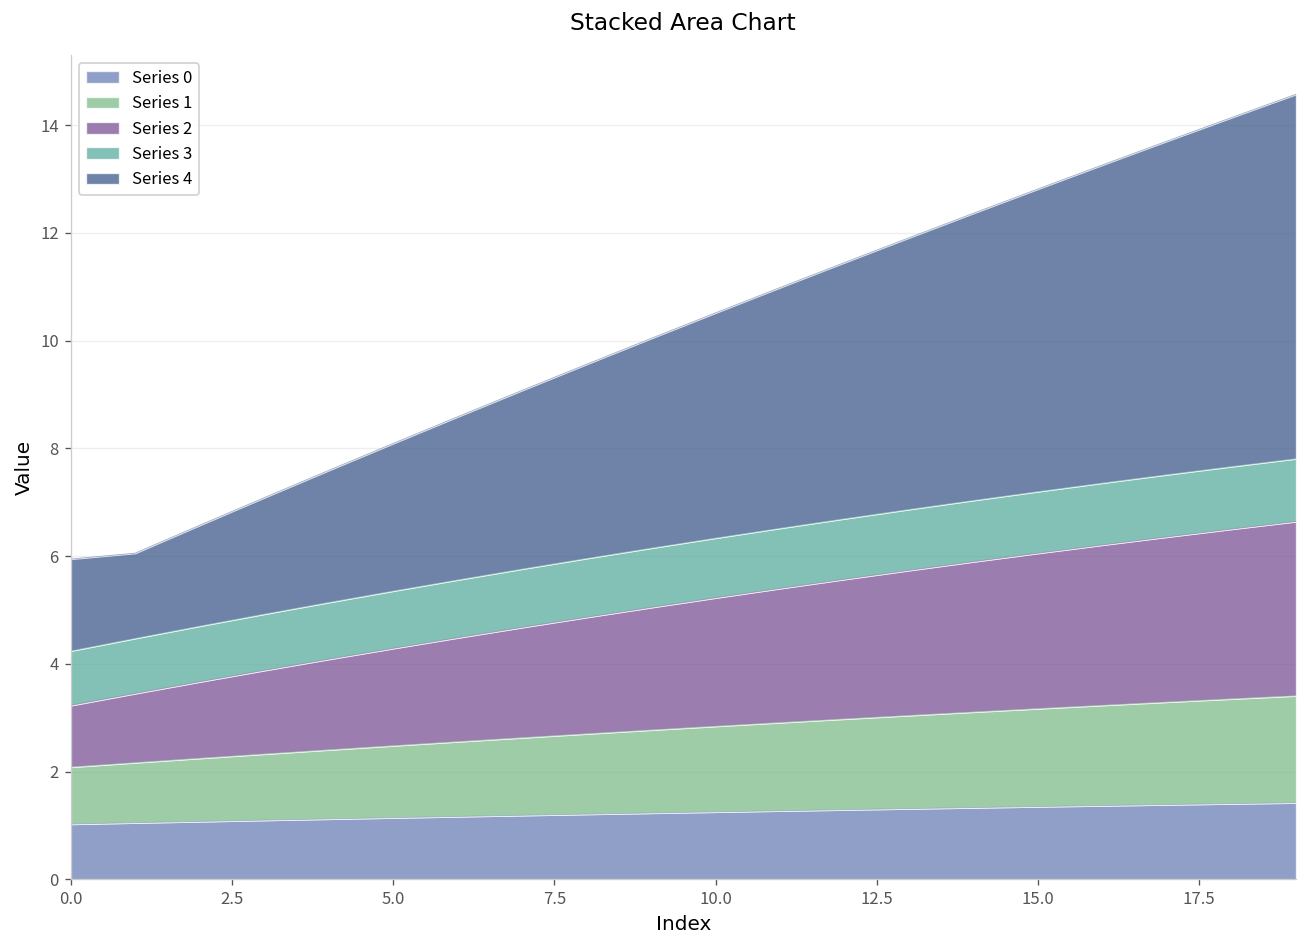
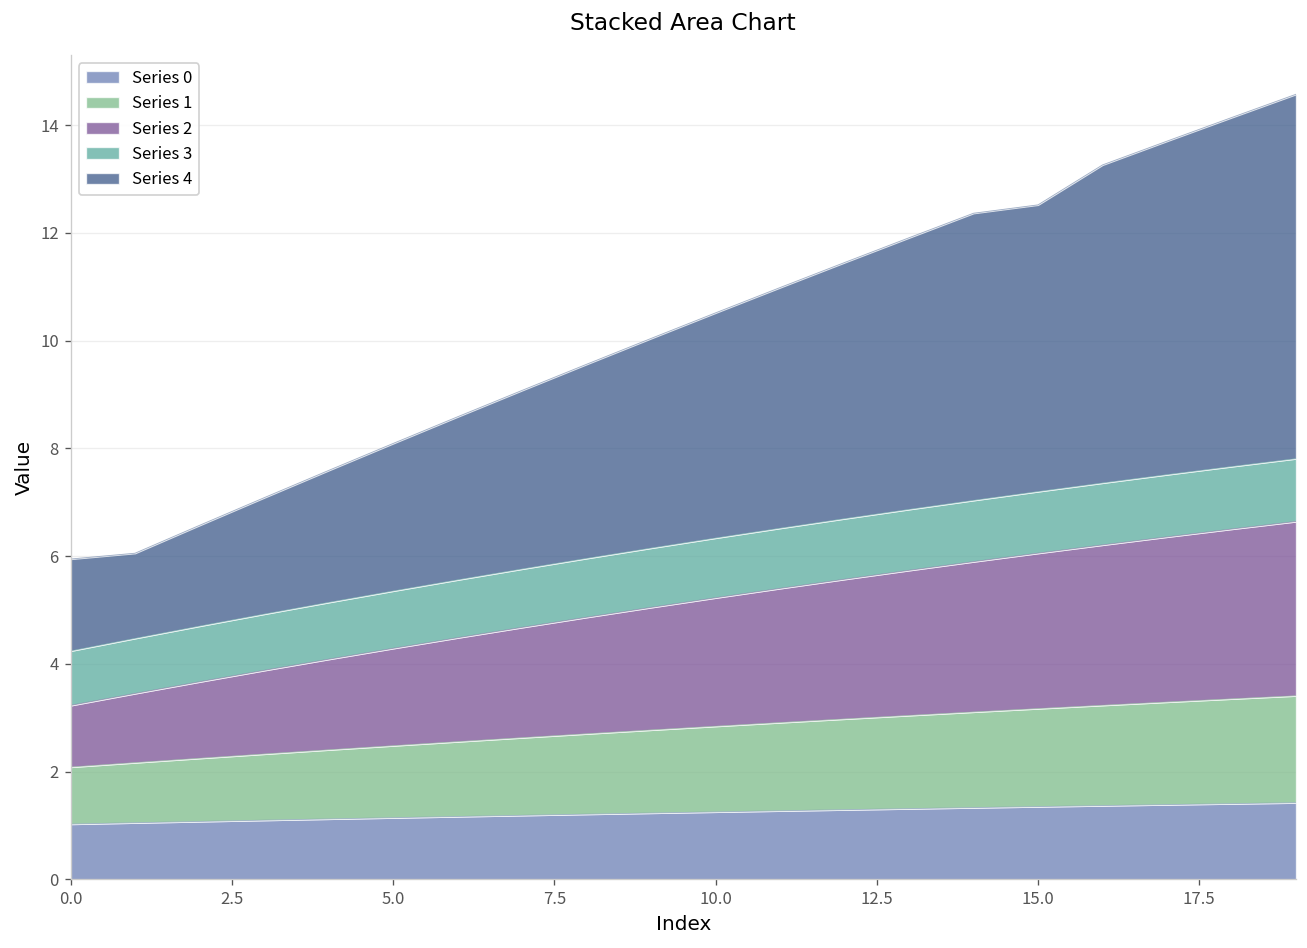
  {
    "Series 4": {
      "0.0": 1.7,
      "5.0": 2.7,
      "10.0": 4.2,
-     "15.0": 5.6
+     "15.0": 5.3
    }
  }
